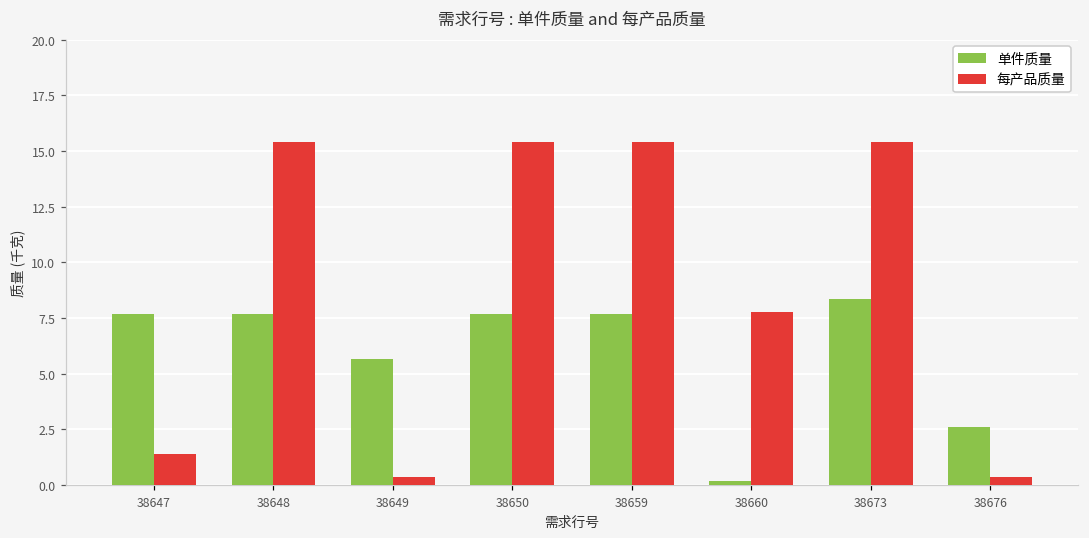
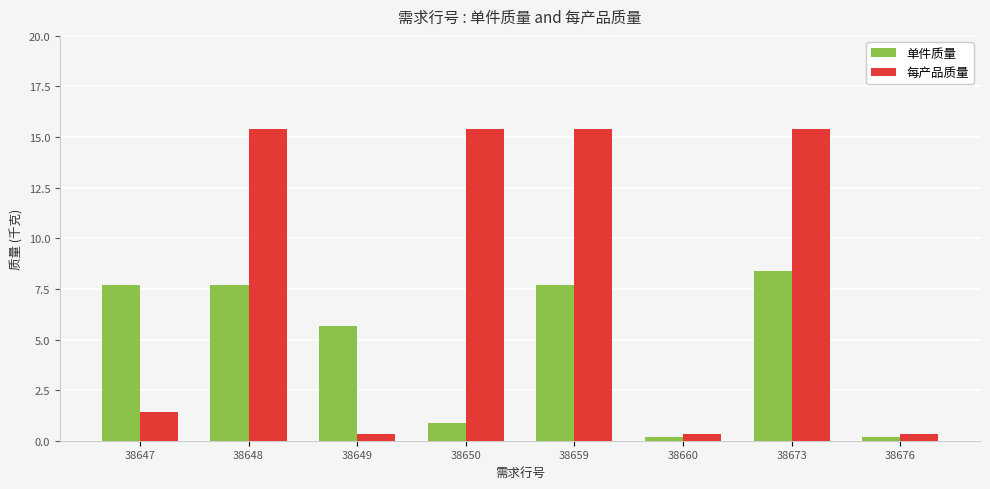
  {
    "单件质量": {
      "38647": 7.7,
      "38648": 7.7,
      "38649": 5.7,
-     "38650": 7.7,
+     "38650": 0.9,
      "38659": 7.7,
      "38660": 0.2,
      "38673": 8.4,
-     "38676": 2.6
+     "38676": 0.2
    },
    "每产品质量": {
      "38647": 1.4,
      "38648": 15.4,
      "38649": 0.3,
      "38650": 15.4,
      "38659": 15.4,
-     "38660": 7.8,
+     "38660": 0.3,
      "38673": 15.4,
      "38676": 0.3
    }
  }
